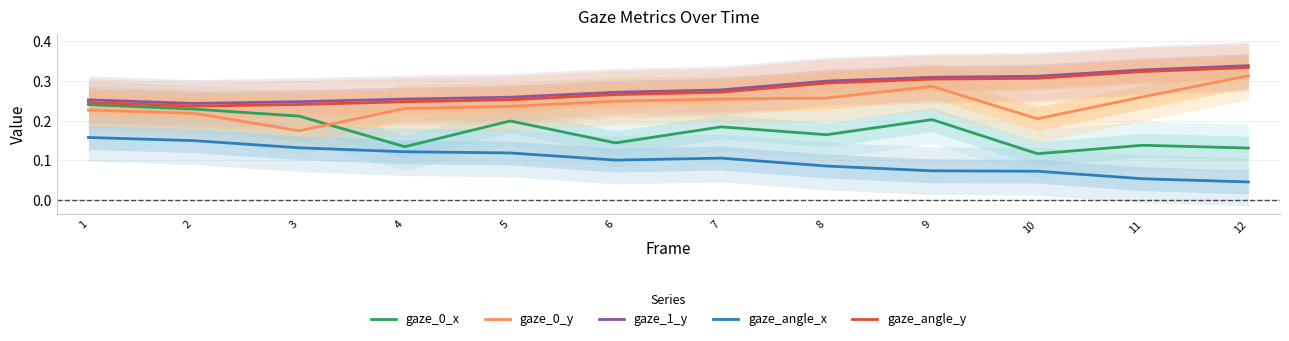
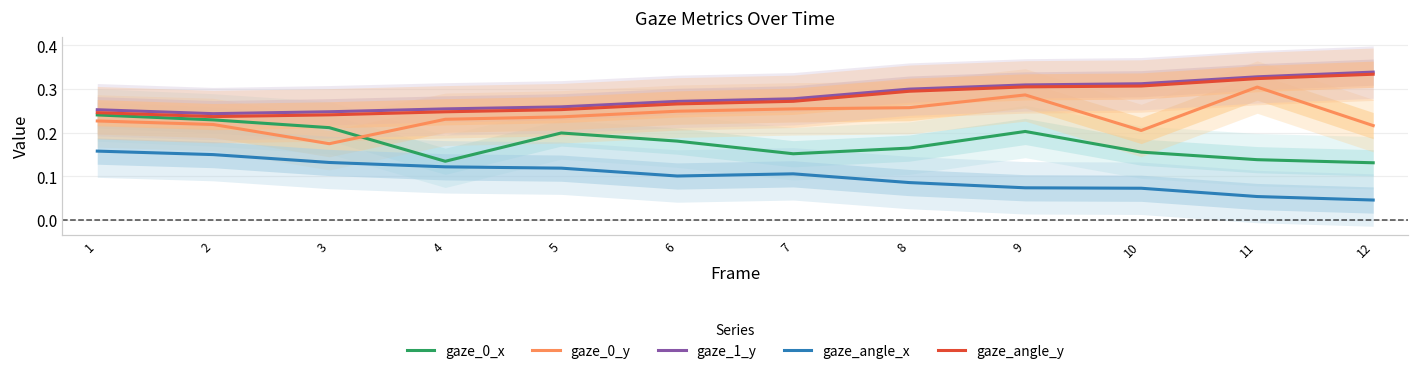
  {
    "gaze_0_x": {
      "2": 0.23,
      "3": 0.21,
      "4": 0.13,
      "5": 0.20,
-     "6": 0.14,
-     "7": 0.18,
+     "6": 0.18,
+     "7": 0.15,
      "8": 0.16,
      "9": 0.20,
-     "10": 0.12,
+     "10": 0.16,
      "11": 0.14,
      "12": 0.13
    },
    "gaze_0_y": {
      "1": 0.23,
      "2": 0.22,
      "3": 0.17,
      "4": 0.23,
      "5": 0.24,
      "6": 0.25,
      "7": 0.25,
      "8": 0.26,
      "9": 0.29,
      "10": 0.21,
-     "11": 0.26,
-     "12": 0.31
+     "11": 0.30,
+     "12": 0.22
    },
    "gaze_angle_x": {
      "1": 0.16,
      "2": 0.15,
      "3": 0.13,
      "4": 0.12,
      "5": 0.12,
      "6": 0.10,
      "7": 0.11,
      "8": 0.09,
      "9": 0.07,
      "10": 0.07,
      "11": 0.05,
      "12": 0.05
    },
    "gaze_angle_y": {
      "2": 0.24,
      "4": 0.25
    }
  }
